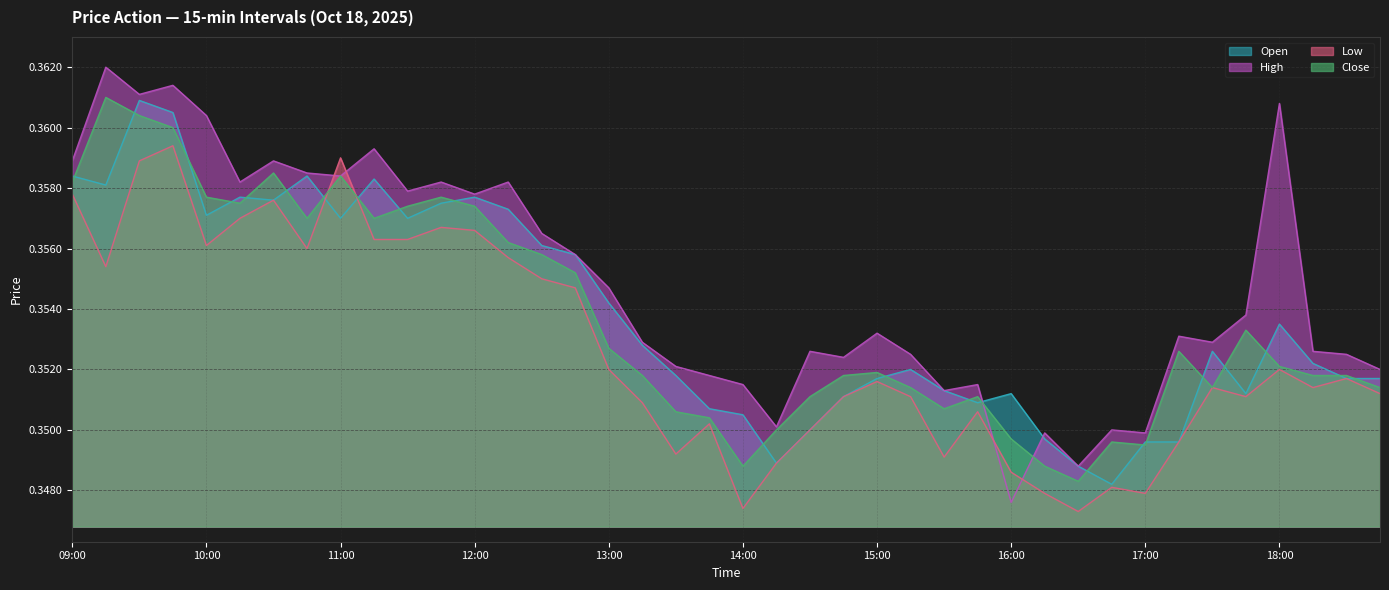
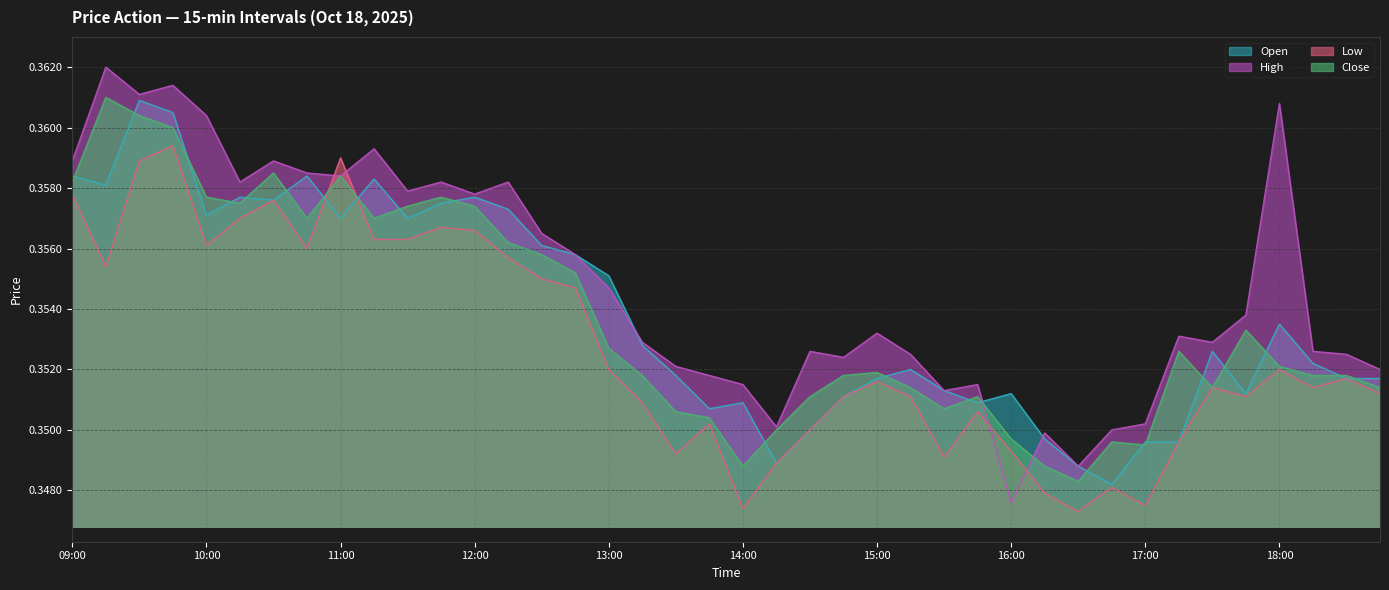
  {
    "Open": {
      "09:00": 0.3584,
      "10:00": 0.3571,
      "11:00": 0.3570,
      "12:00": 0.3577,
-     "13:00": 0.3542,
-     "14:00": 0.3505,
+     "13:00": 0.3551,
+     "14:00": 0.3509,
      "15:00": 0.3517,
      "16:00": 0.3512,
      "17:00": 0.3496,
      "18:00": 0.3535
    },
    "High": {
      "09:00": 0.3589,
      "10:00": 0.3604,
      "12:00": 0.3578,
      "13:00": 0.3547,
      "14:00": 0.3515,
      "15:00": 0.3532,
      "16:00": 0.3476,
-     "17:00": 0.3499,
+     "17:00": 0.3502,
      "18:00": 0.3608
    },
    "Low": {
      "09:00": 0.3578,
      "10:00": 0.3561,
      "11:00": 0.3590,
      "12:00": 0.3566,
      "13:00": 0.3520,
      "14:00": 0.3474,
      "15:00": 0.3516,
-     "16:00": 0.3486,
-     "17:00": 0.3479,
+     "16:00": 0.3493,
+     "17:00": 0.3475,
      "18:00": 0.3520
    },
    "Close": {
      "09:00": 0.3582,
      "10:00": 0.3577,
      "12:00": 0.3574,
      "13:00": 0.3527,
      "14:00": 0.3488,
      "15:00": 0.3519,
      "16:00": 0.3497,
      "17:00": 0.3495,
      "18:00": 0.3521
    }
  }
